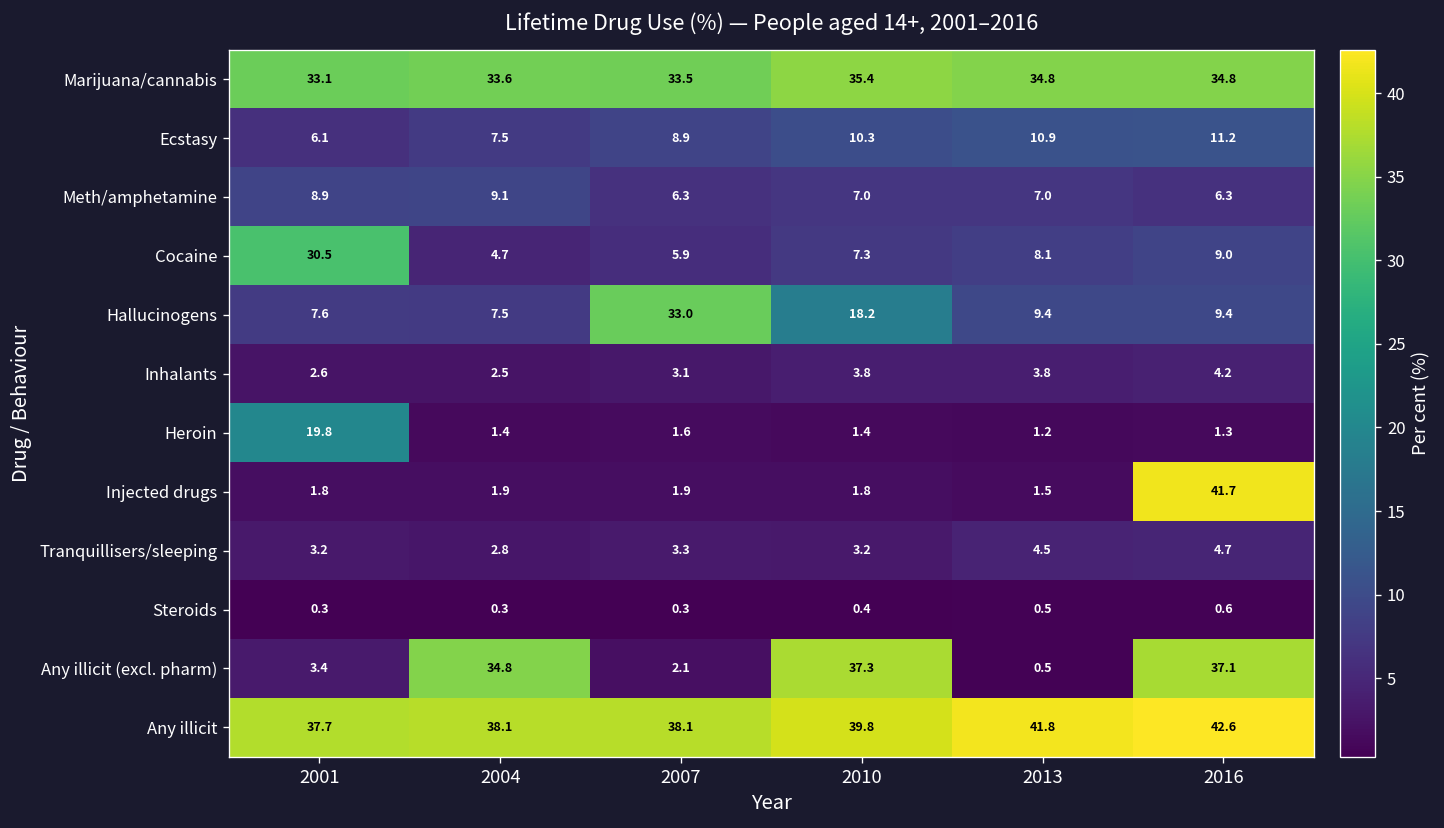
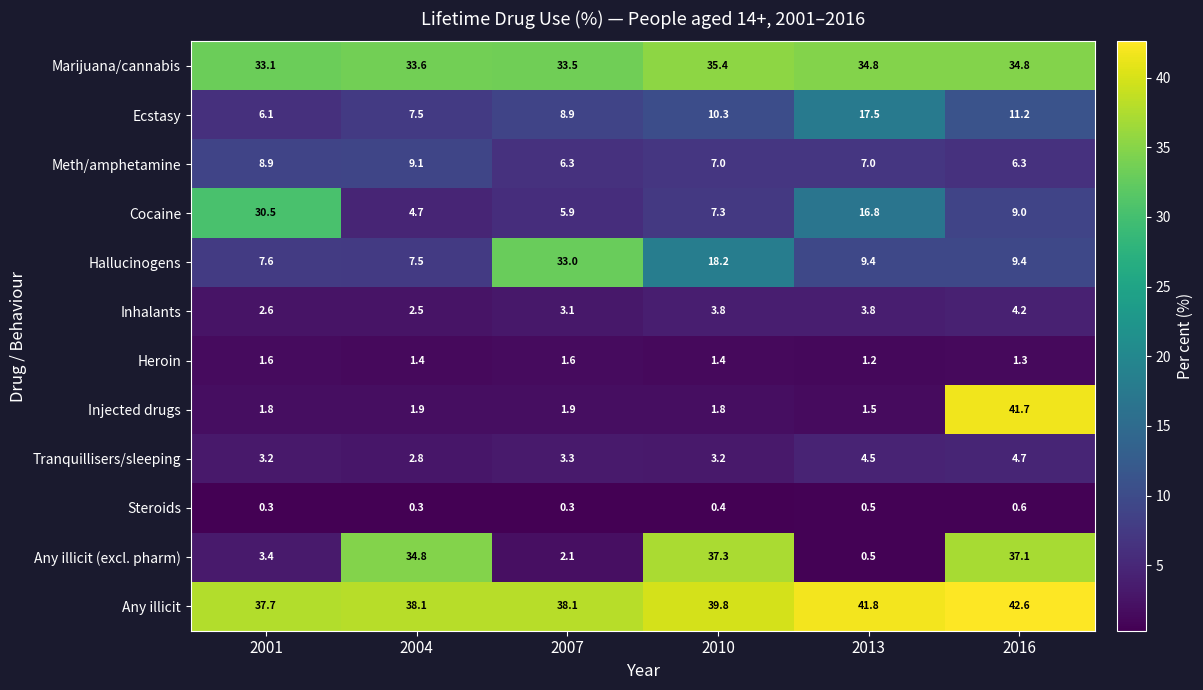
  {
    "Marijuana/cannabis": {
      "2001": 33.1,
      "2004": 33.6,
      "2007": 33.5,
      "2010": 35.4,
      "2013": 34.8,
      "2016": 34.8
    },
    "Ecstasy": {
      "2001": 6.1,
      "2004": 7.5,
      "2007": 8.9,
      "2010": 10.3,
-     "2013": 10.9,
+     "2013": 17.5,
      "2016": 11.2
    },
    "Meth/amphetamine": {
      "2001": 8.9,
      "2004": 9.1,
      "2007": 6.3,
      "2010": 7.0,
      "2013": 7.0,
      "2016": 6.3
    },
    "Cocaine": {
      "2001": 30.5,
      "2004": 4.7,
      "2007": 5.9,
      "2010": 7.3,
-     "2013": 8.1,
+     "2013": 16.8,
      "2016": 9.0
    },
    "Hallucinogens": {
      "2001": 7.6,
      "2004": 7.5,
      "2007": 33.0,
      "2010": 18.2,
      "2013": 9.4,
      "2016": 9.4
    },
    "Inhalants": {
      "2001": 2.6,
      "2004": 2.5,
      "2007": 3.1,
      "2010": 3.8,
      "2013": 3.8,
      "2016": 4.2
    },
    "Heroin": {
-     "2001": 19.8,
+     "2001": 1.6,
      "2004": 1.4,
      "2007": 1.6,
      "2010": 1.4,
      "2013": 1.2,
      "2016": 1.3
    },
    "Injected drugs": {
      "2001": 1.8,
      "2004": 1.9,
      "2007": 1.9,
      "2010": 1.8,
      "2013": 1.5,
      "2016": 41.7
    },
    "Tranquillisers/sleeping": {
      "2001": 3.2,
      "2004": 2.8,
      "2007": 3.3,
      "2010": 3.2,
      "2013": 4.5,
      "2016": 4.7
    },
    "Steroids": {
      "2001": 0.3,
      "2004": 0.3,
      "2007": 0.3,
      "2010": 0.4,
      "2013": 0.5,
      "2016": 0.6
    },
    "Any illicit (excl. pharm)": {
      "2001": 3.4,
      "2004": 34.8,
      "2007": 2.1,
      "2010": 37.3,
      "2013": 0.5,
      "2016": 37.1
    },
    "Any illicit": {
      "2001": 37.7,
      "2004": 38.1,
      "2007": 38.1,
      "2010": 39.8,
      "2013": 41.8,
      "2016": 42.6
    }
  }
